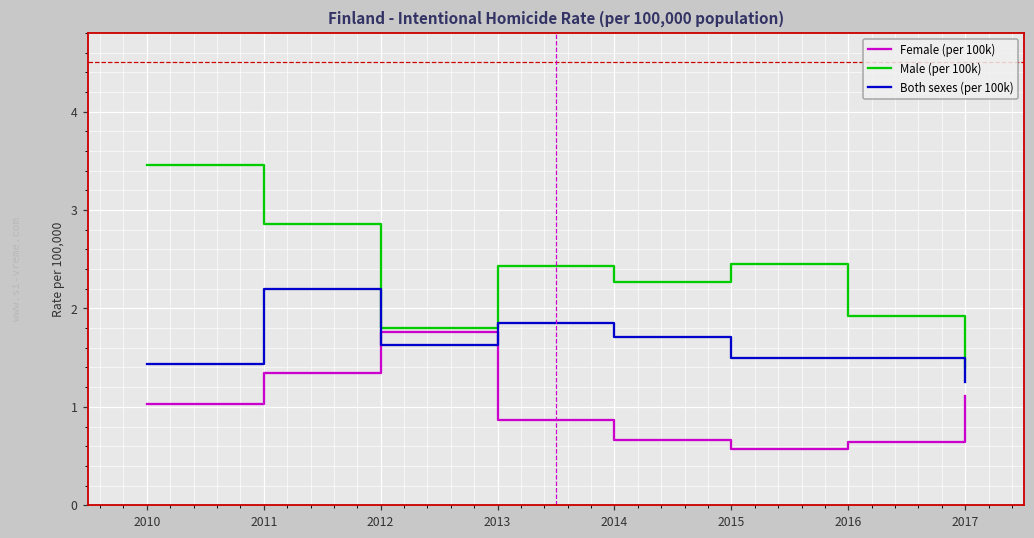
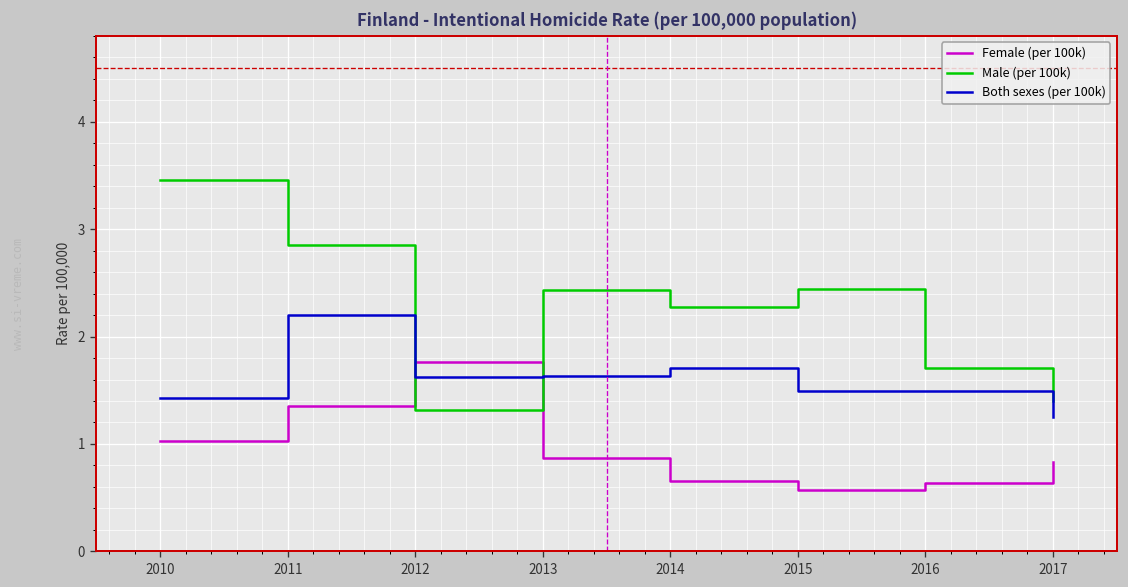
  {
    "Female (per 100k)": {
      "2010": 1.0,
      "2011": 1.3,
      "2012": 1.8,
      "2013": 0.9,
      "2014": 0.7,
      "2015": 0.6,
      "2016": 0.6,
-     "2017": 1.1
+     "2017": 0.8
    },
    "Male (per 100k)": {
      "2010": 3.5,
      "2011": 2.9,
-     "2012": 1.8,
+     "2012": 1.3,
      "2013": 2.4,
      "2014": 2.3,
      "2015": 2.4,
-     "2016": 1.9,
+     "2016": 1.7,
      "2017": 1.4
    },
    "Both sexes (per 100k)": {
      "2010": 1.4,
      "2011": 2.2,
      "2012": 1.6,
-     "2013": 1.8,
+     "2013": 1.6,
      "2014": 1.7,
      "2015": 1.5,
      "2016": 1.5,
      "2017": 1.2
    }
  }
